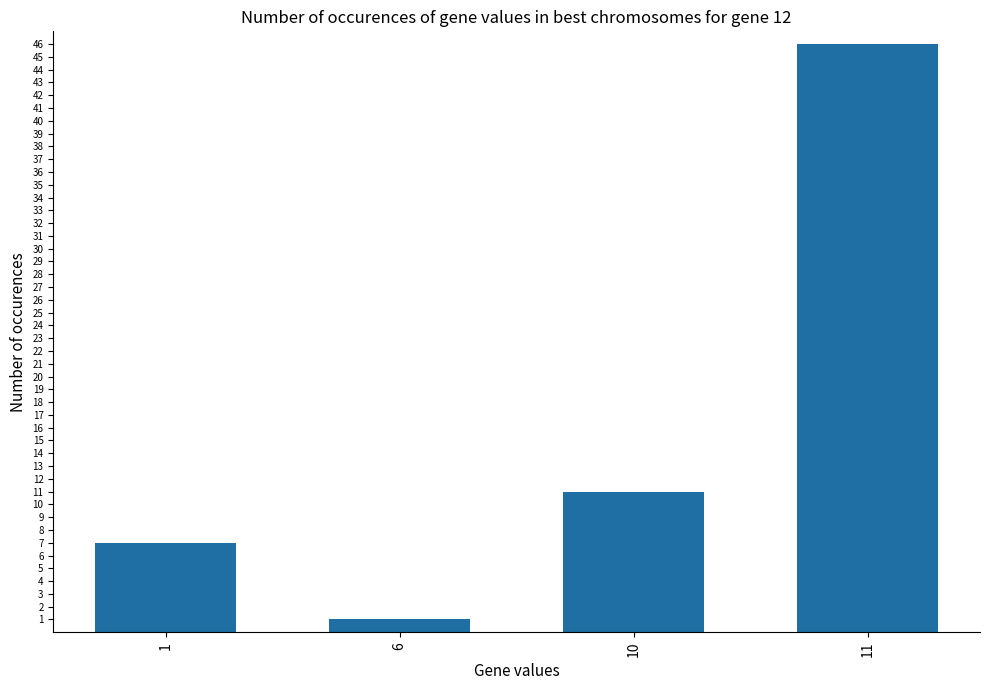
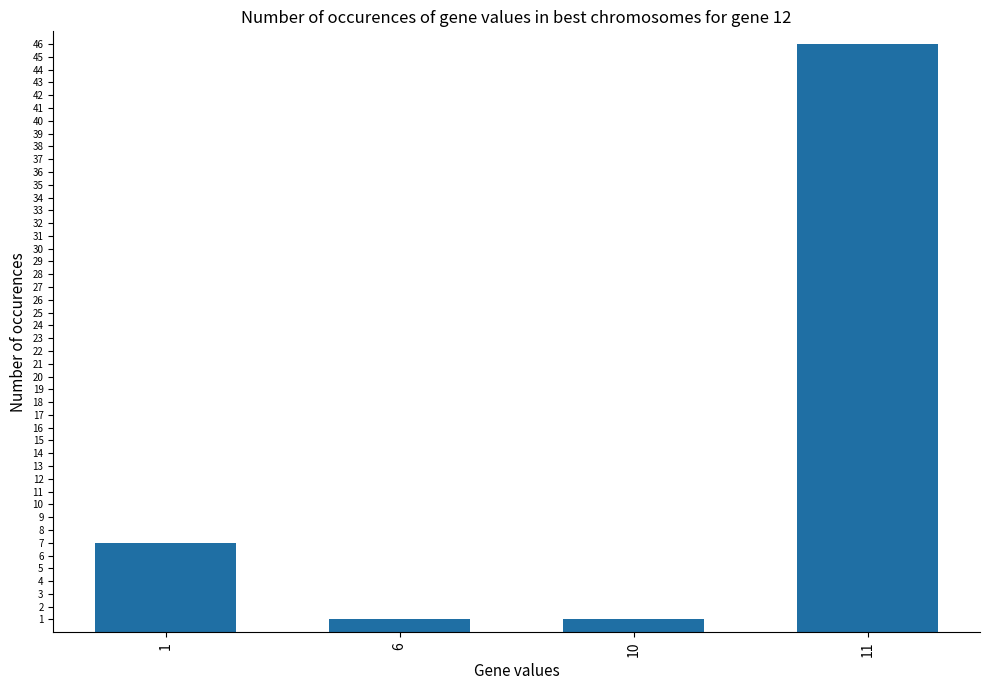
  {
    "1": 7,
    "6": 1,
-   "10": 11,
+   "10": 1,
    "11": 46
  }
